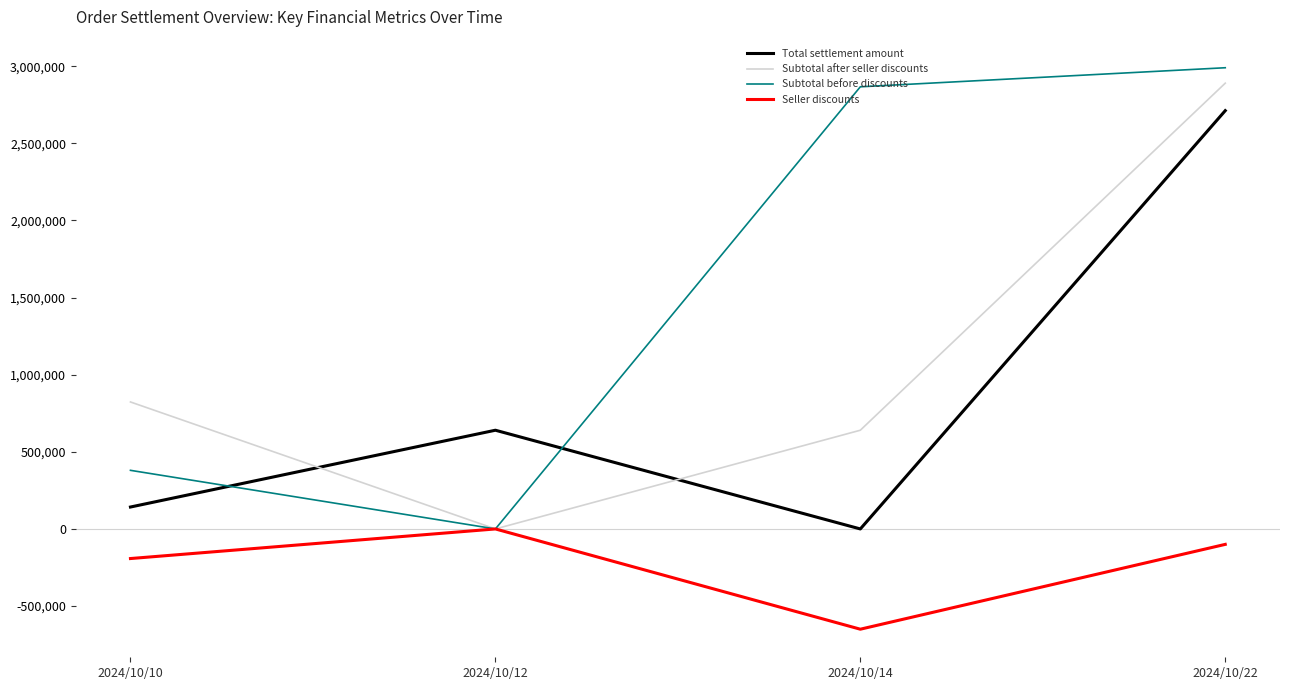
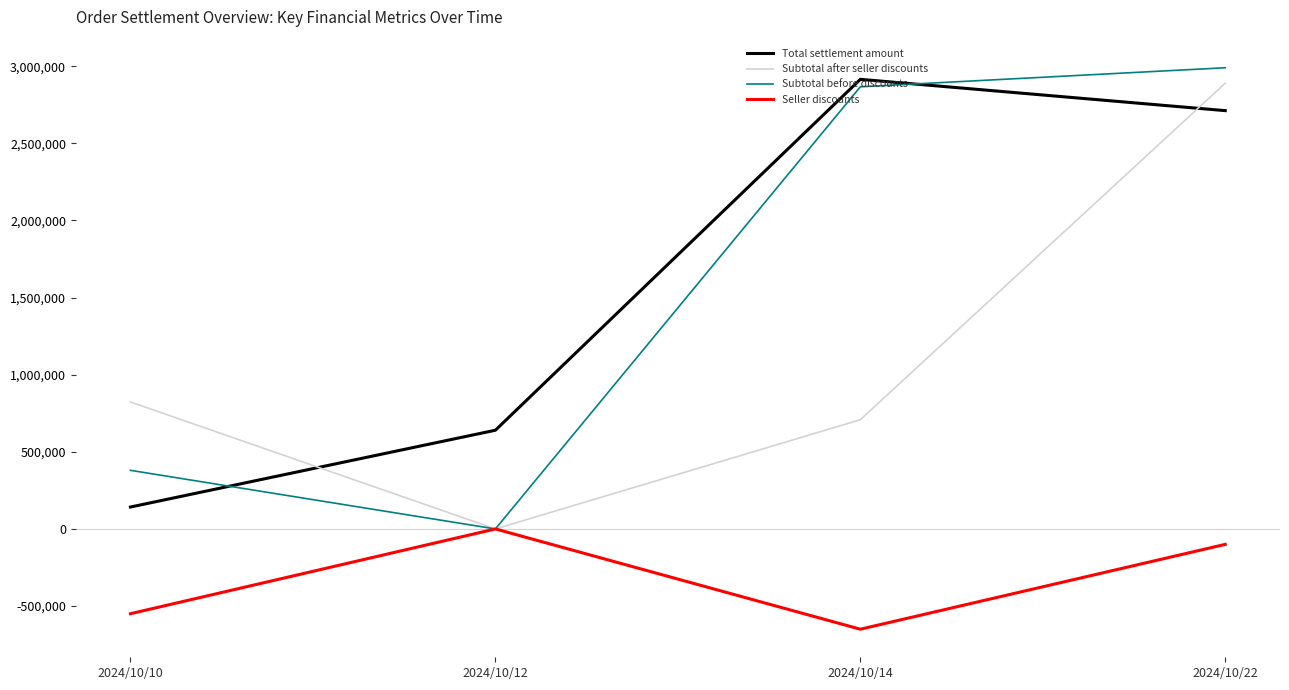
  {
    "Total settlement amount": {
      "2024/10/10": "140,000",
      "2024/10/12": "640,000",
-     "2024/10/14": "0",
+     "2024/10/14": "2,910,000",
      "2024/10/22": "2,710,000"
    },
    "Subtotal after seller discounts": {
      "2024/10/10": "820,000",
-     "2024/10/14": "640,000",
+     "2024/10/14": "710,000",
      "2024/10/22": "2,890,000"
    },
    "Subtotal before discounts": {
      "2024/10/10": "380,000",
      "2024/10/14": "2,870,000",
      "2024/10/22": "2,990,000"
    },
    "Seller discounts": {
-     "2024/10/10": "-190,000",
+     "2024/10/10": "-550,000",
      "2024/10/14": "-650,000",
      "2024/10/22": "-100,000"
    }
  }
